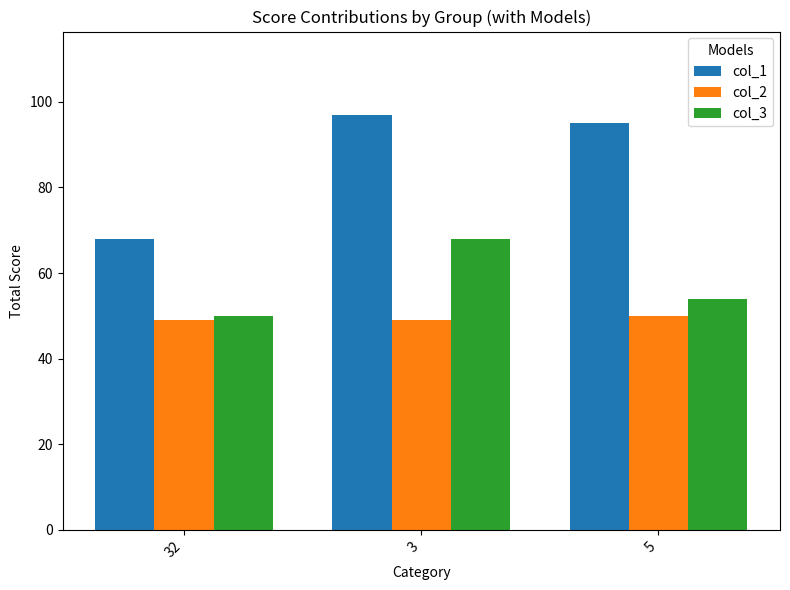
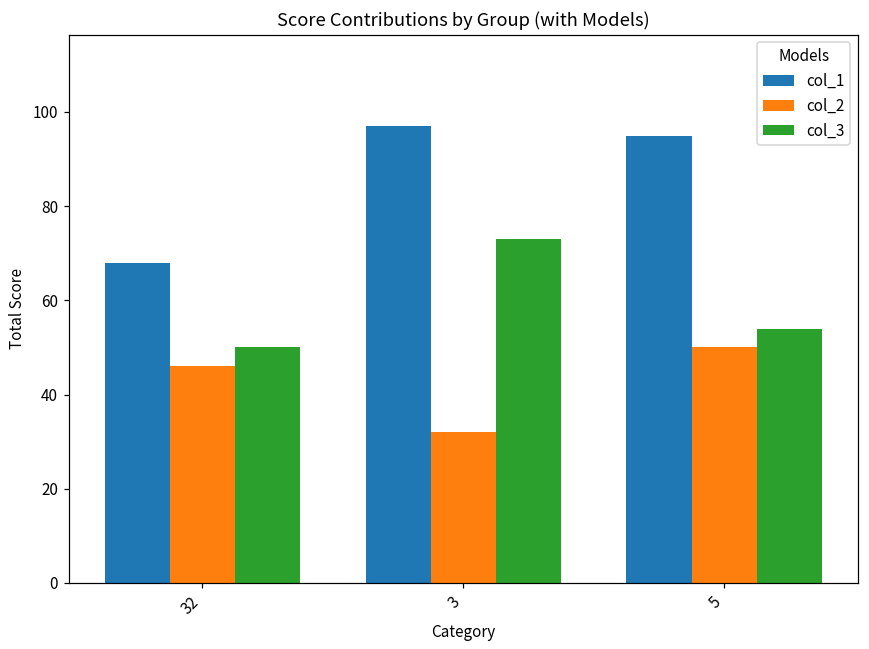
  {
    "col_1": {
      "32": 68,
      "3": 97,
      "5": 95
    },
    "col_2": {
-     "32": 49,
-     "3": 49,
+     "32": 46,
+     "3": 32,
      "5": 50
    },
    "col_3": {
      "32": 50,
-     "3": 68,
+     "3": 73,
      "5": 54
    }
  }
